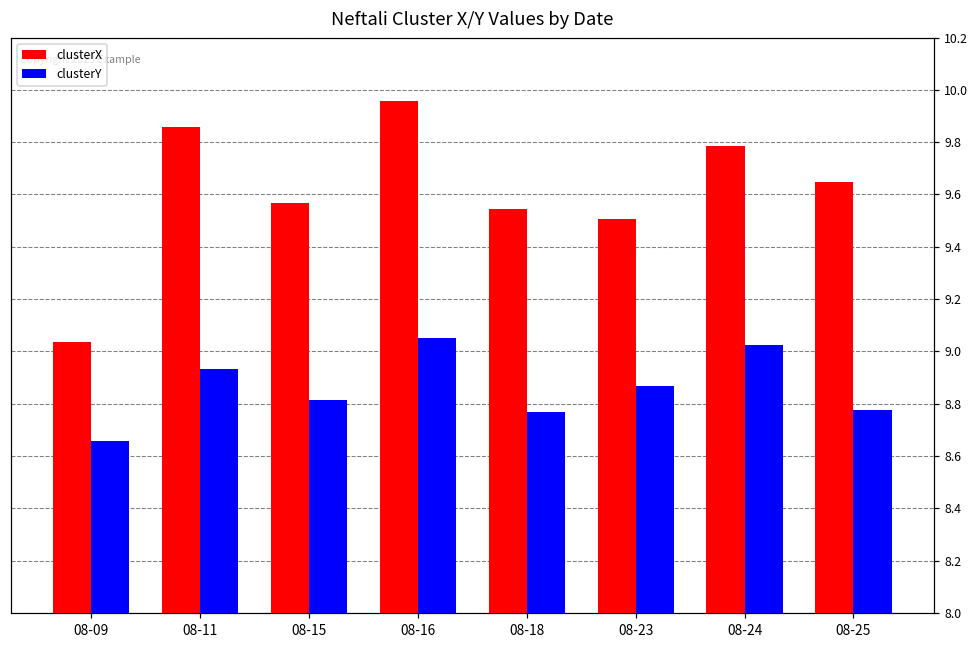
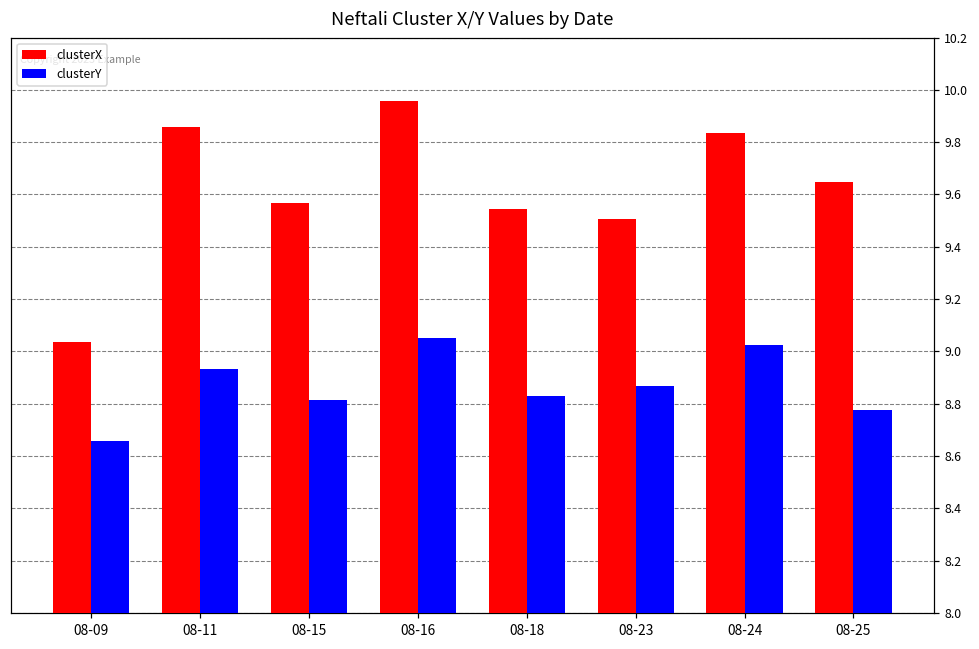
  {
    "clusterX": {
      "08-09": 9.03,
      "08-11": 9.86,
      "08-15": 9.57,
      "08-16": 9.96,
      "08-18": 9.54,
      "08-23": 9.51,
-     "08-24": 9.79,
+     "08-24": 9.84,
      "08-25": 9.65
    },
    "clusterY": {
      "08-09": 8.66,
      "08-11": 8.93,
      "08-15": 8.81,
      "08-16": 9.05,
-     "08-18": 8.77,
+     "08-18": 8.83,
      "08-23": 8.87,
      "08-24": 9.02,
      "08-25": 8.78
    }
  }
